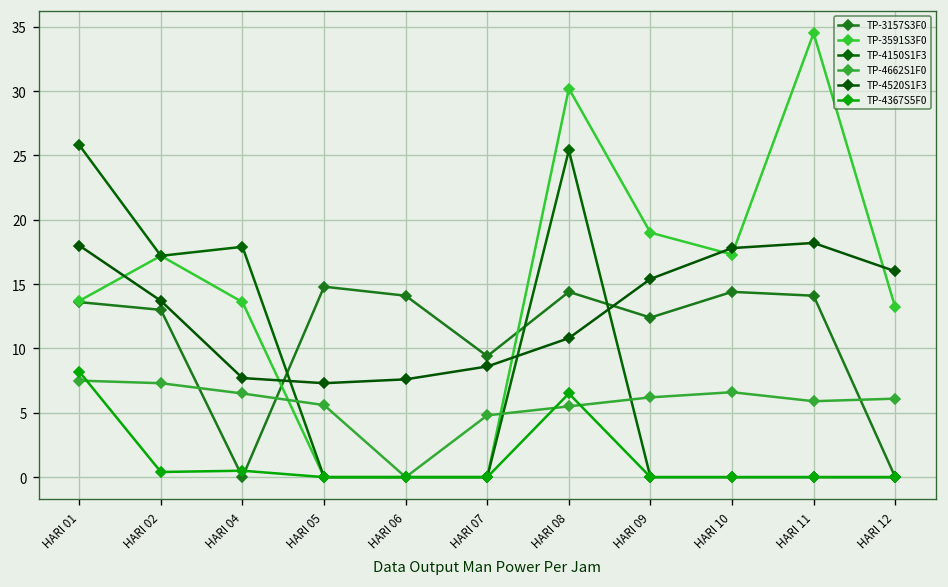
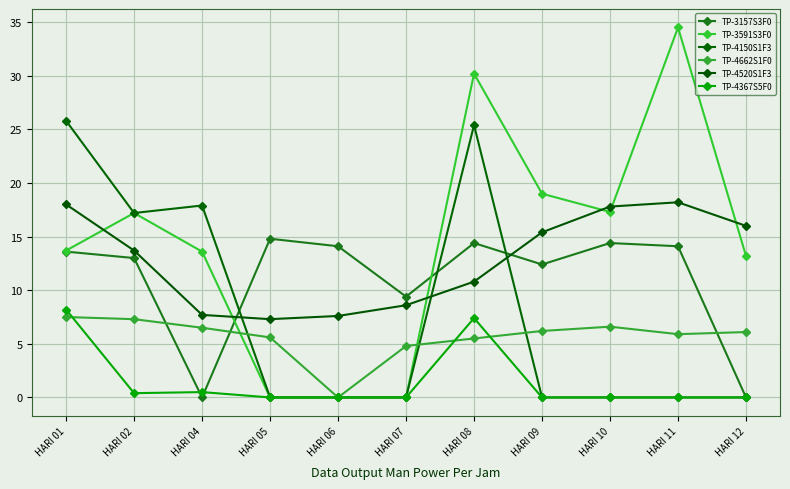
  {
    "TP-4367S5F0": {
      "HARI 01": 8.2,
      "HARI 02": 0.4,
      "HARI 04": 0.5,
-     "HARI 08": 6.5
+     "HARI 08": 7.4
    }
  }
